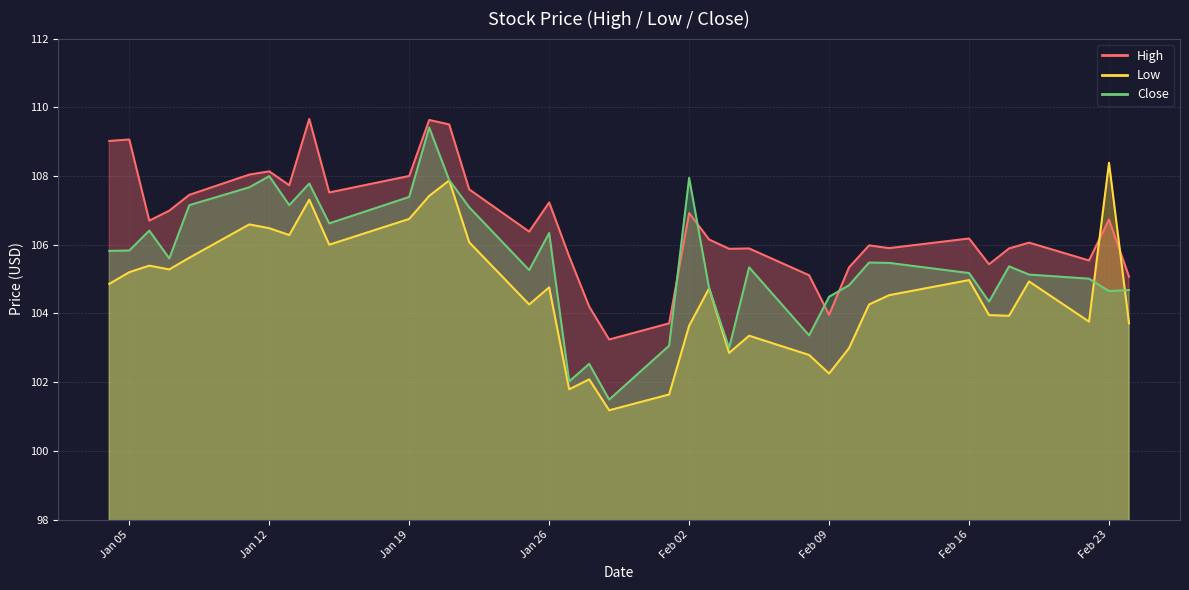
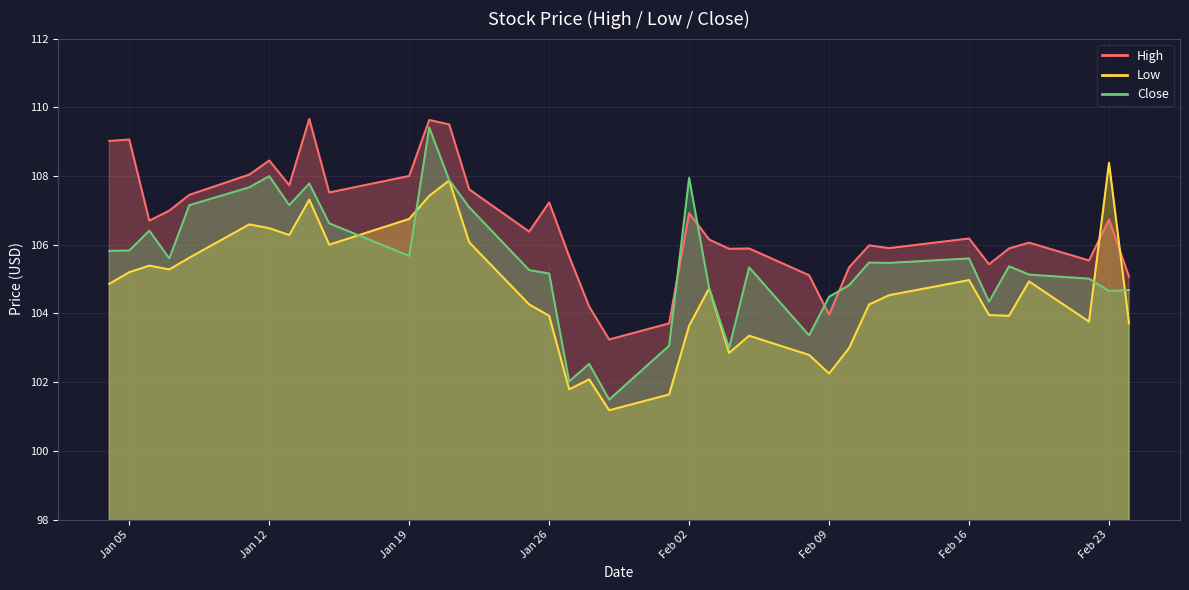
  {
    "High": {
      "Jan 05": 109.1,
-     "Jan 12": 108.1,
+     "Jan 12": 108.4,
      "Jan 19": 108.0,
      "Jan 26": 107.2,
      "Feb 02": 106.9,
      "Feb 09": 104.0,
      "Feb 16": 106.2,
      "Feb 23": 106.7
    },
    "Low": {
      "Jan 05": 105.2,
      "Jan 12": 106.5,
      "Jan 19": 106.8,
-     "Jan 26": 104.8,
+     "Jan 26": 103.9,
      "Feb 02": 103.6,
      "Feb 09": 102.3,
      "Feb 16": 105.0,
      "Feb 23": 108.4
    },
    "Close": {
      "Jan 05": 105.8,
      "Jan 12": 108.0,
-     "Jan 19": 107.4,
-     "Jan 26": 106.3,
+     "Jan 19": 105.7,
+     "Jan 26": 105.2,
      "Feb 02": 107.9,
      "Feb 09": 104.5,
-     "Feb 16": 105.2,
+     "Feb 16": 105.6,
      "Feb 23": 104.7
    }
  }
